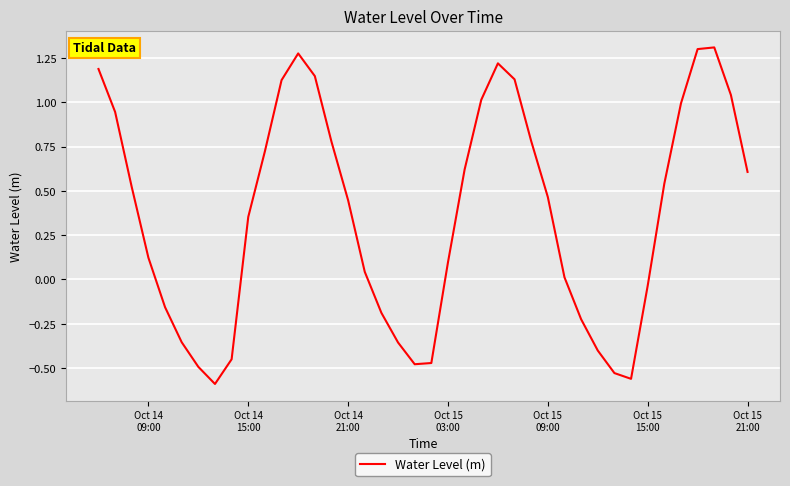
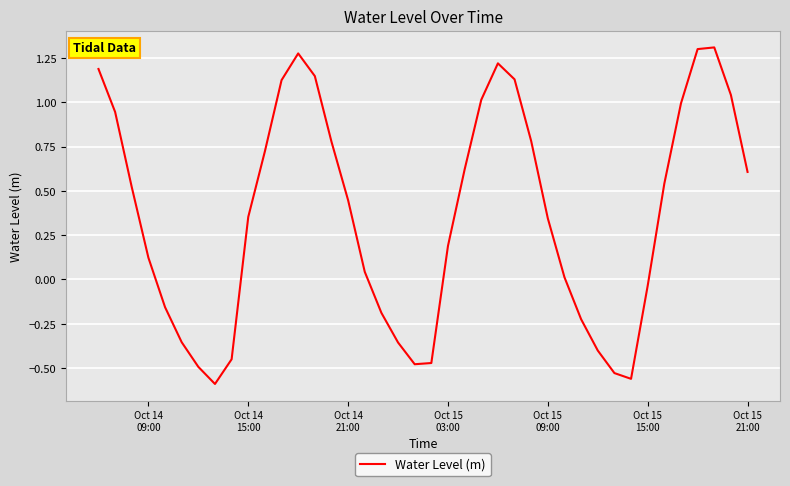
  {
    "Oct 14 09:00": 0.12,
    "Oct 14 15:00": 0.35,
    "Oct 14 21:00": 0.45,
-   "Oct 15 03:00": 0.10,
-   "Oct 15 09:00": 0.47,
+   "Oct 15 03:00": 0.19,
+   "Oct 15 09:00": 0.34,
    "Oct 15 15:00": -0.04,
    "Oct 15 21:00": 0.61
  }
